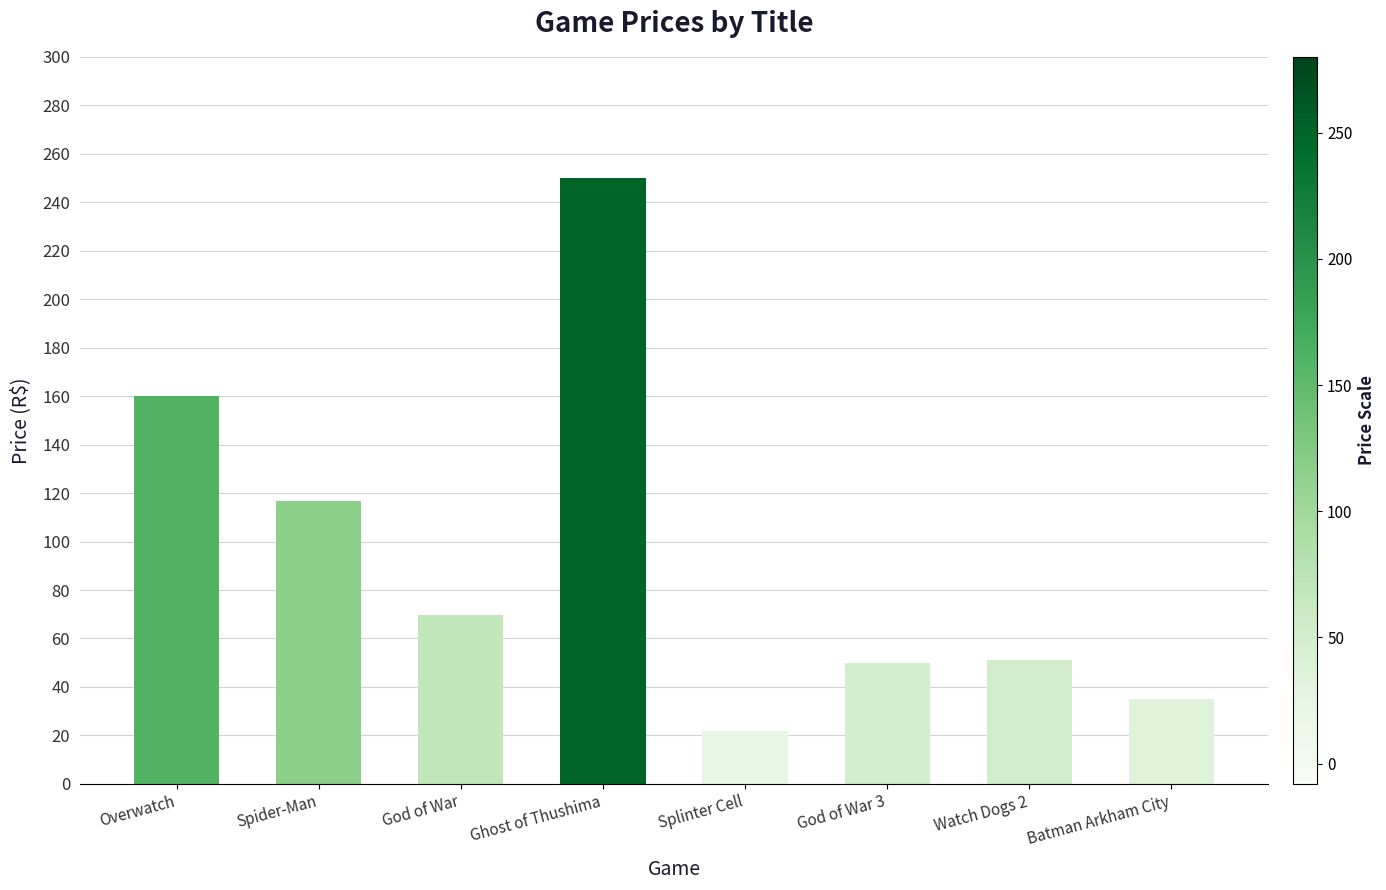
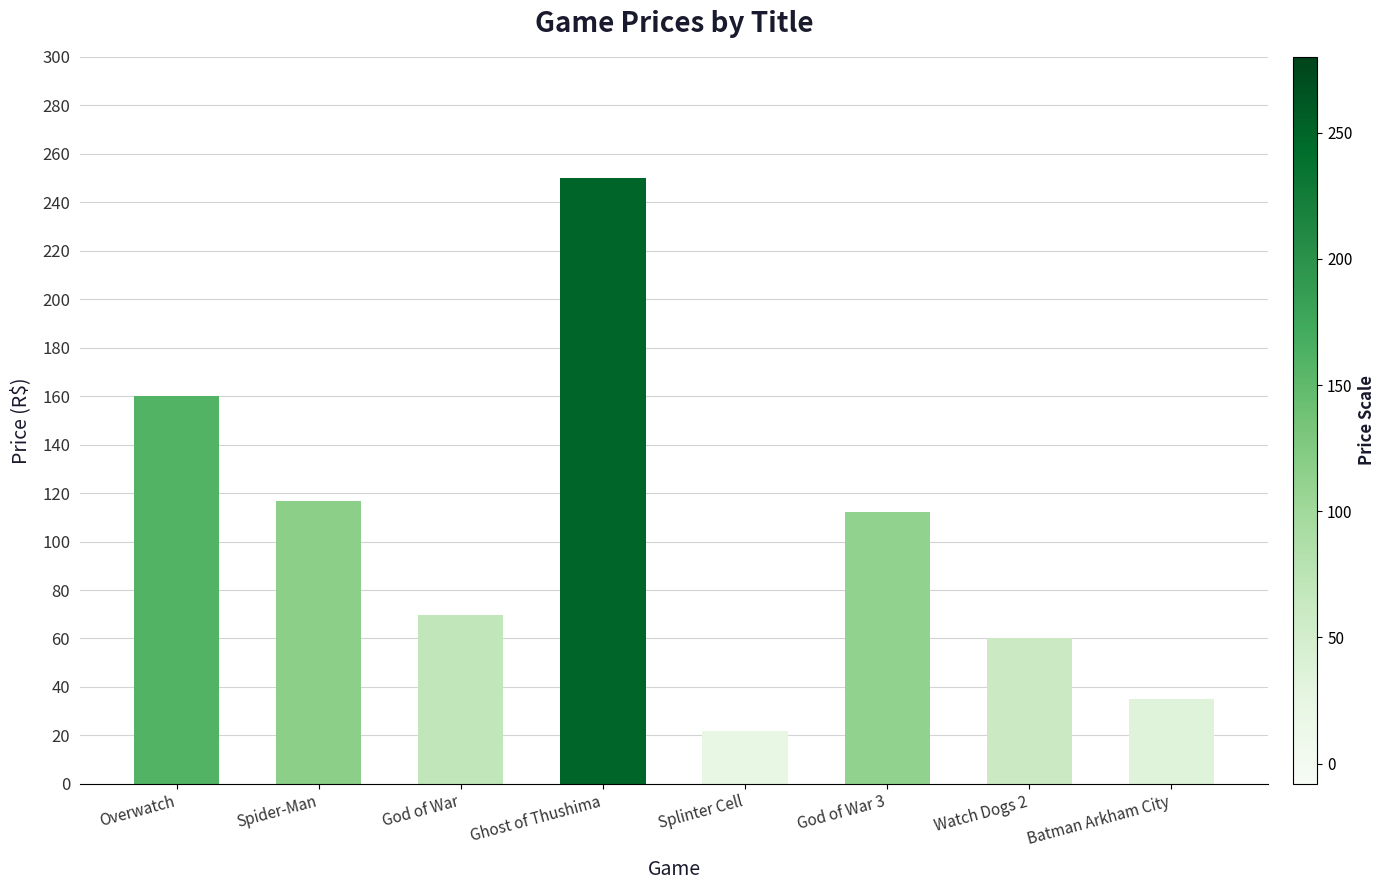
  {
    "Overwatch": 160,
    "Spider-Man": 117,
    "God of War": 70,
    "Ghost of Thushima": 250,
    "Splinter Cell": 22,
-   "God of War 3": 50,
-   "Watch Dogs 2": 51,
+   "God of War 3": 112,
+   "Watch Dogs 2": 60,
    "Batman Arkham City": 35
  }
